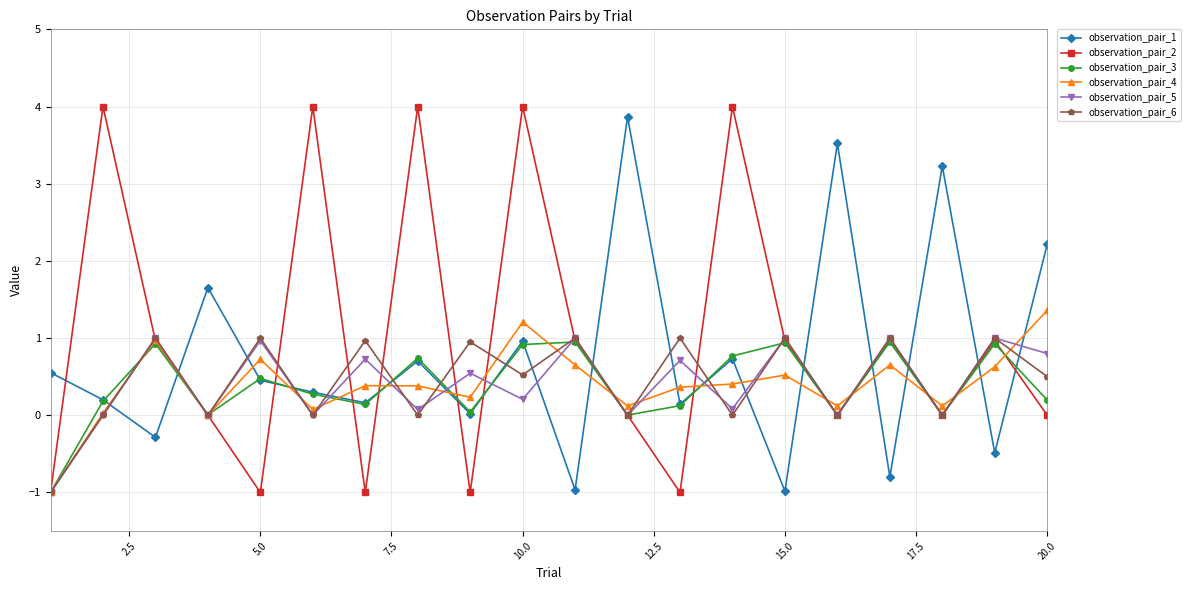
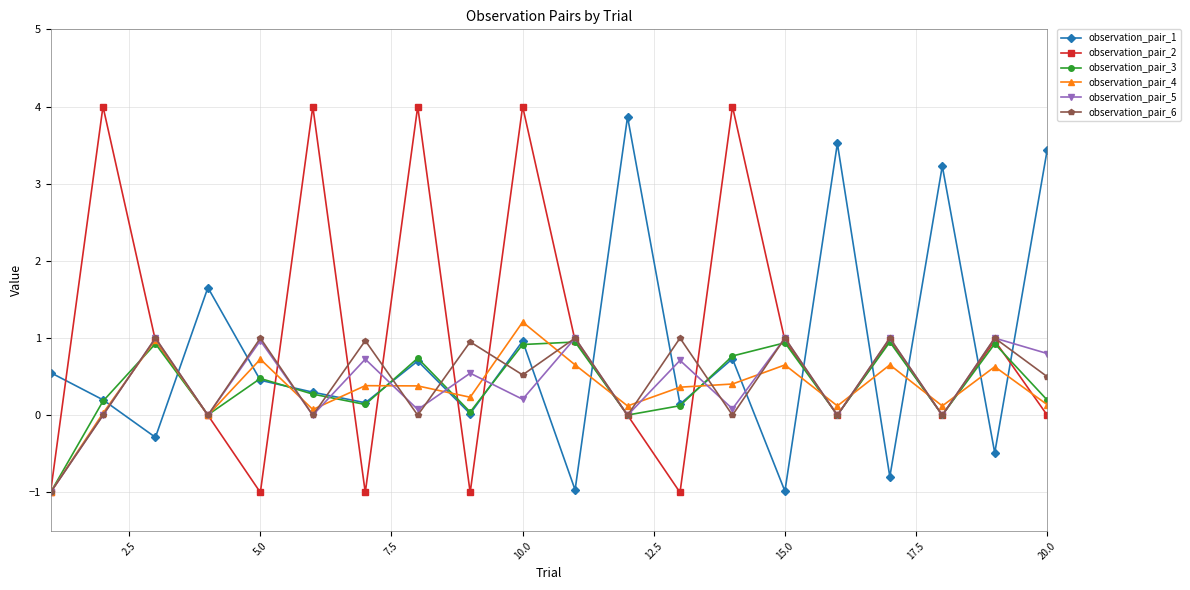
  {
    "observation_pair_1": {
      "10.0": 1.0,
      "15.0": -1.0,
-     "20.0": 2.2
+     "20.0": 3.4
    },
    "observation_pair_2": {
      "5.0": -1.0,
      "10.0": 4.0,
      "20.0": 0.0
    },
    "observation_pair_3": {
      "10.0": 0.9,
      "20.0": 0.2
    },
    "observation_pair_4": {
      "5.0": 0.7,
      "10.0": 1.2,
-     "15.0": 0.5,
-     "20.0": 1.4
+     "15.0": 0.7,
+     "20.0": 0.1
    },
    "observation_pair_5": {
      "5.0": 1.0,
      "10.0": 0.2,
      "20.0": 0.8
    },
    "observation_pair_6": {
      "5.0": 1.0,
      "10.0": 0.5,
      "20.0": 0.5
    }
  }
